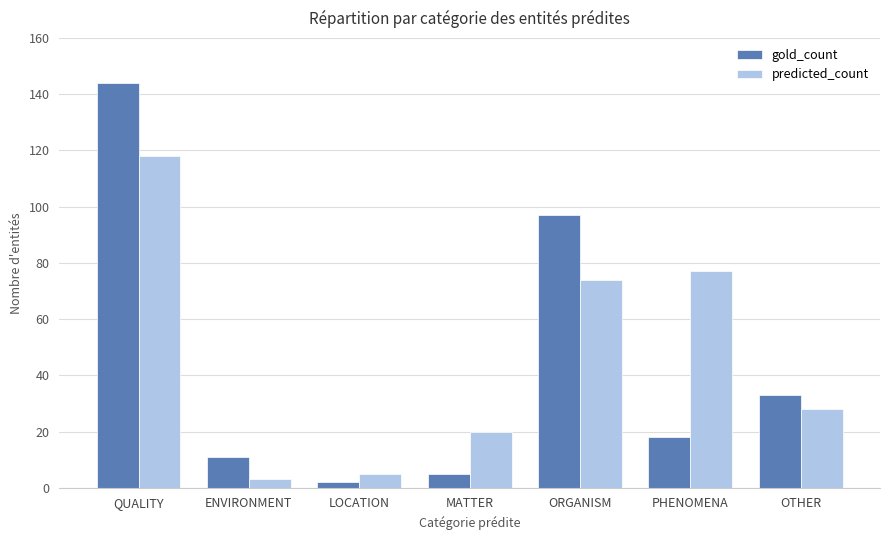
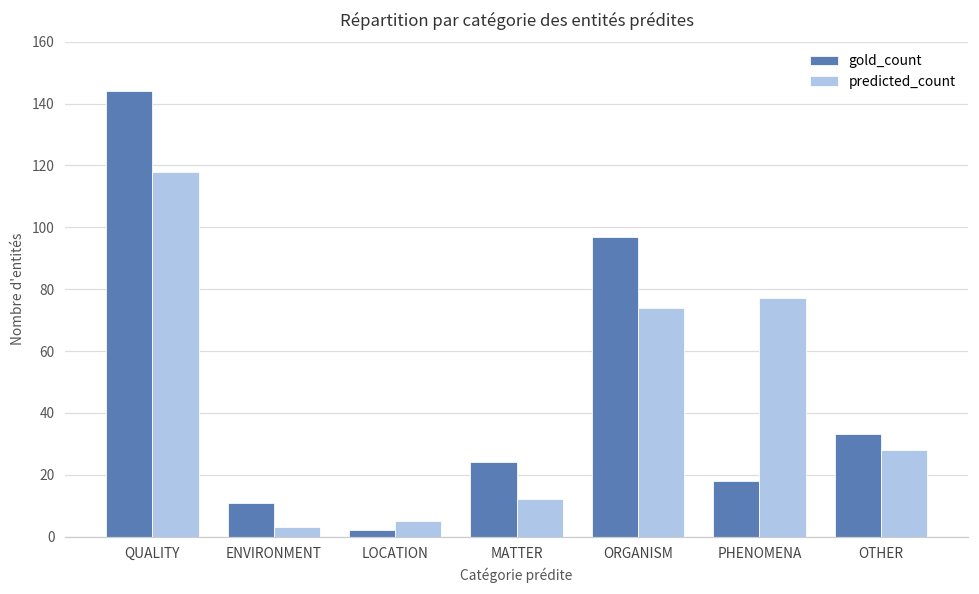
  {
    "gold_count": {
      "QUALITY": 144,
      "ENVIRONMENT": 11,
      "LOCATION": 2,
-     "MATTER": 5,
+     "MATTER": 24,
      "ORGANISM": 97,
      "PHENOMENA": 18,
      "OTHER": 33
    },
    "predicted_count": {
      "QUALITY": 118,
      "ENVIRONMENT": 3,
      "LOCATION": 5,
-     "MATTER": 20,
+     "MATTER": 12,
      "ORGANISM": 74,
      "PHENOMENA": 77,
      "OTHER": 28
    }
  }
